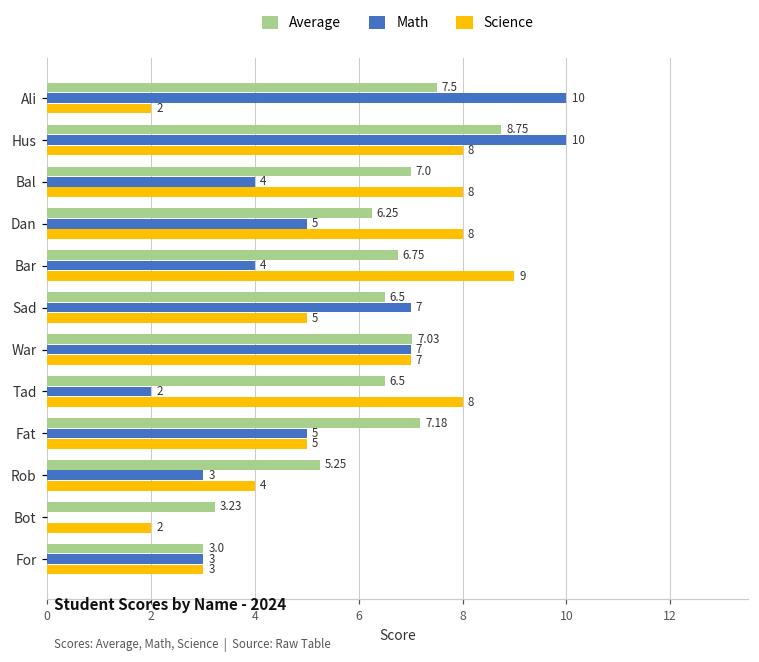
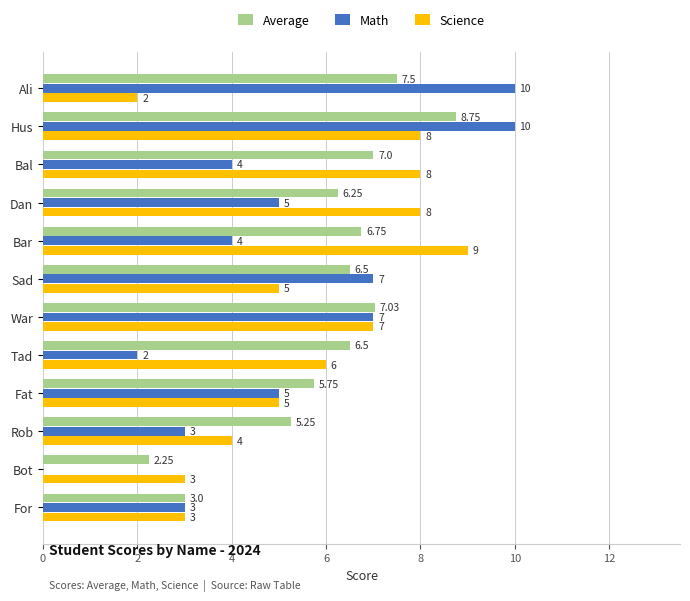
  {
    "Average": {
      "Ali": 7.5,
      "Hus": 8.75,
      "Bal": 7.0,
      "Dan": 6.25,
      "Bar": 6.75,
      "Sad": 6.5,
      "War": 7.03,
      "Tad": 6.5,
-     "Fat": 7.18,
+     "Fat": 5.75,
      "Rob": 5.25,
-     "Bot": 3.23,
+     "Bot": 2.25,
      "For": 3.0
    },
    "Math": {
      "Ali": 10,
      "Hus": 10,
      "Bal": 4,
      "Dan": 5,
      "Bar": 4,
      "Sad": 7,
      "War": 7,
      "Tad": 2,
      "Fat": 5,
      "Rob": 3,
      "For": 3
    },
    "Science": {
      "Ali": 2,
      "Hus": 8,
      "Bal": 8,
      "Dan": 8,
      "Bar": 9,
      "Sad": 5,
      "War": 7,
-     "Tad": 8,
+     "Tad": 6,
      "Fat": 5,
      "Rob": 4,
-     "Bot": 2,
+     "Bot": 3,
      "For": 3
    }
  }
